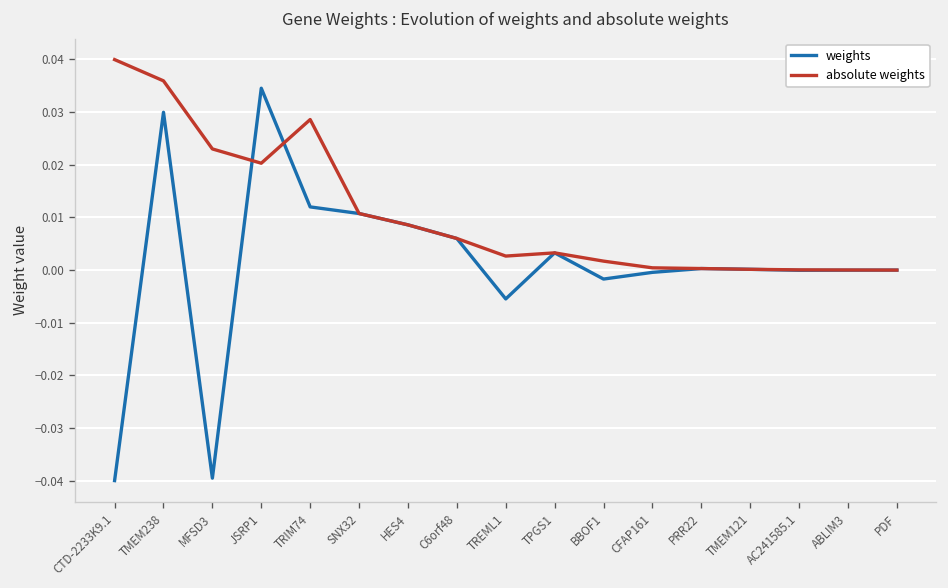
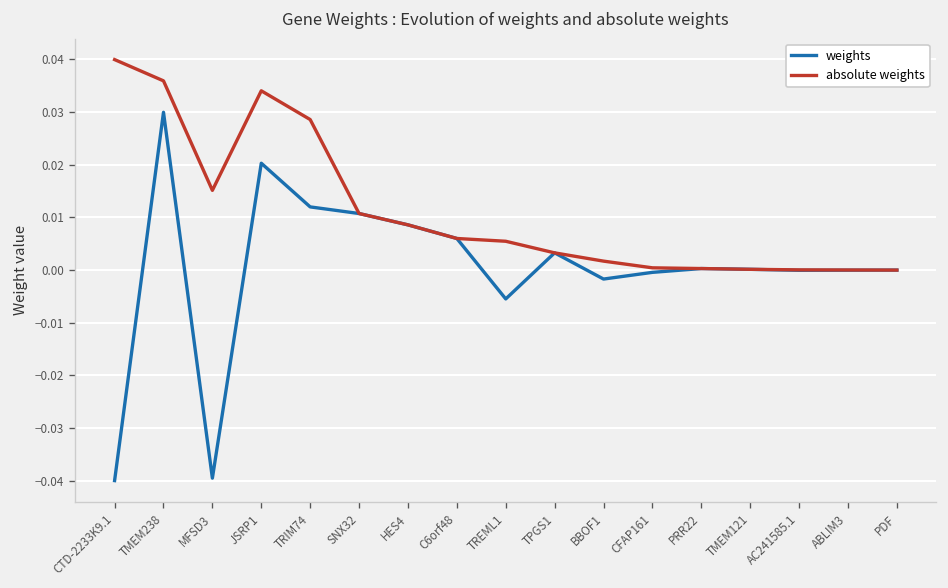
  {
    "weights": {
      "CTD-2233K9.1": -0.040,
      "TMEM238": 0.030,
      "MFSD3": -0.040,
-     "JSRP1": 0.035,
+     "JSRP1": 0.020,
      "TRIM74": 0.012,
      "TREML1": -0.005,
      "BBOF1": -0.002,
      "CFAP161": 0.000
    },
    "absolute weights": {
      "CTD-2233K9.1": 0.040,
      "TMEM238": 0.036,
-     "MFSD3": 0.023,
-     "JSRP1": 0.020,
+     "MFSD3": 0.015,
+     "JSRP1": 0.034,
      "TRIM74": 0.029,
-     "TREML1": 0.003,
+     "TREML1": 0.005,
      "BBOF1": 0.002,
      "CFAP161": 0.000
    }
  }
